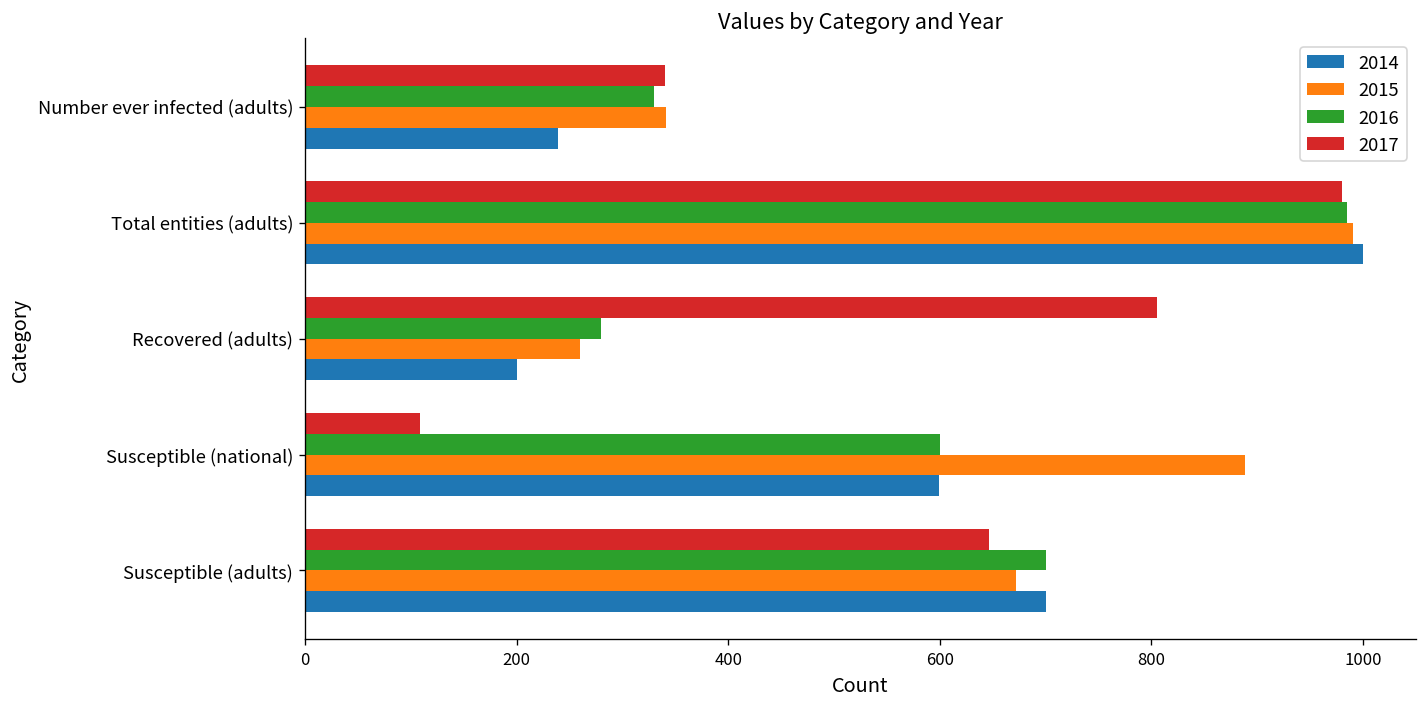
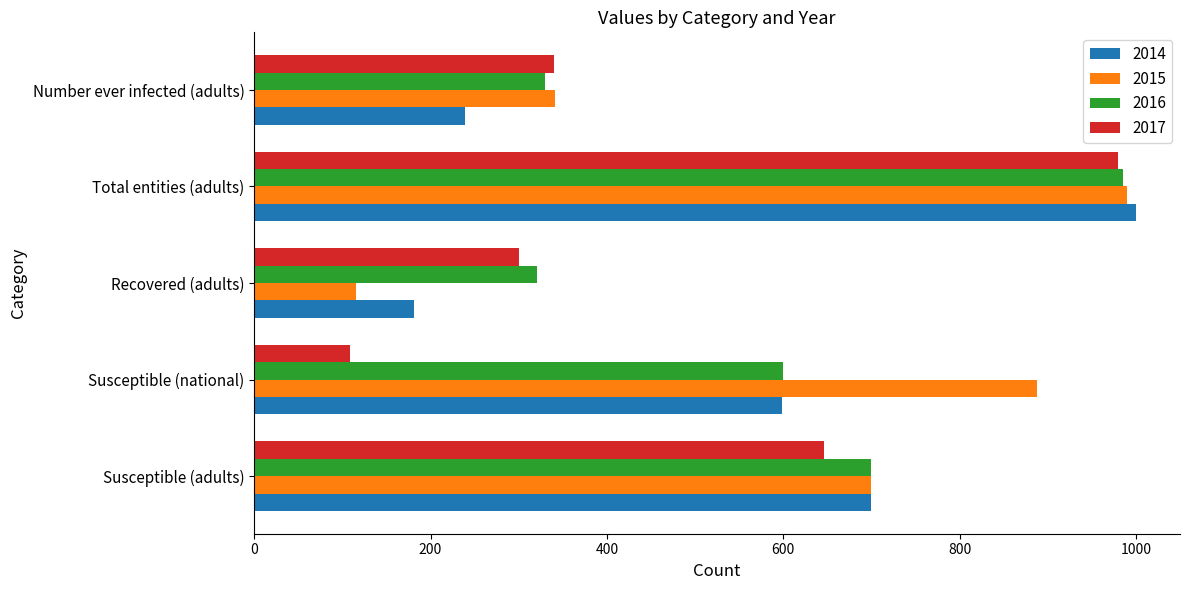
  {
    "2014": {
      "Number ever infected (adults)": 240,
      "Total entities (adults)": 1000,
-     "Recovered (adults)": 200,
+     "Recovered (adults)": 180,
      "Susceptible (national)": 600,
      "Susceptible (adults)": 700
    },
    "2015": {
      "Number ever infected (adults)": 340,
      "Total entities (adults)": 990,
-     "Recovered (adults)": 260,
+     "Recovered (adults)": 120,
      "Susceptible (national)": 890,
-     "Susceptible (adults)": 670
+     "Susceptible (adults)": 700
    },
    "2016": {
      "Number ever infected (adults)": 330,
      "Total entities (adults)": 990,
-     "Recovered (adults)": 280,
+     "Recovered (adults)": 320,
      "Susceptible (national)": 600,
      "Susceptible (adults)": 700
    },
    "2017": {
      "Number ever infected (adults)": 340,
      "Total entities (adults)": 980,
-     "Recovered (adults)": 810,
+     "Recovered (adults)": 300,
      "Susceptible (national)": 110,
      "Susceptible (adults)": 650
    }
  }
